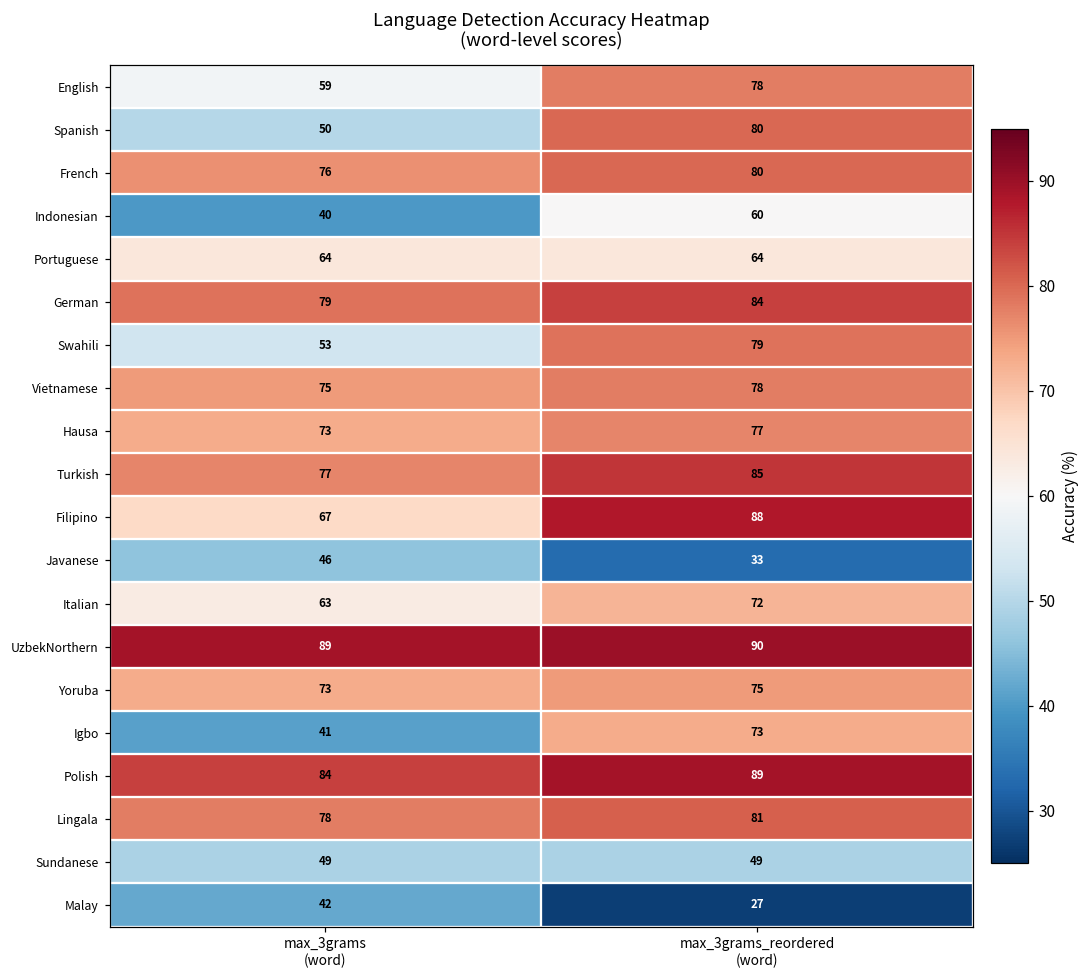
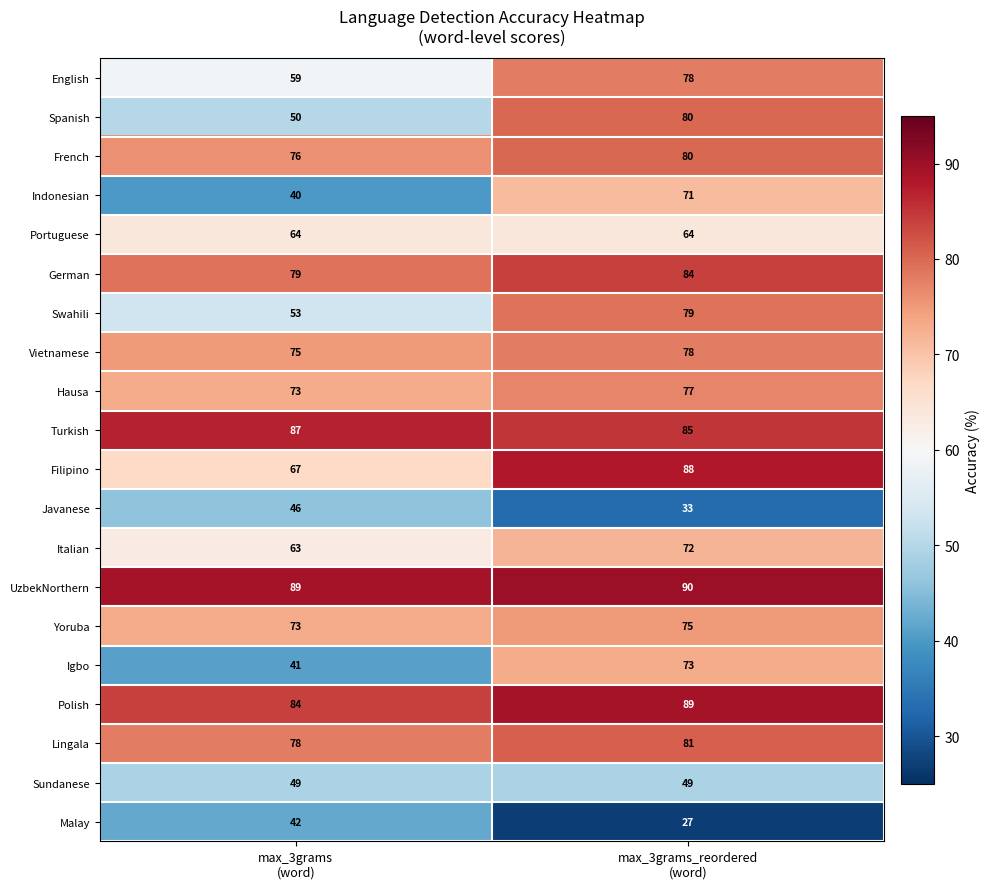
  {
    "English": {
      "max_3grams (word)": 59,
      "max_3grams_reordered (word)": 78
    },
    "Spanish": {
      "max_3grams (word)": 50,
      "max_3grams_reordered (word)": 80
    },
    "French": {
      "max_3grams (word)": 76,
      "max_3grams_reordered (word)": 80
    },
    "Indonesian": {
      "max_3grams (word)": 40,
-     "max_3grams_reordered (word)": 60
+     "max_3grams_reordered (word)": 71
    },
    "Portuguese": {
      "max_3grams (word)": 64,
      "max_3grams_reordered (word)": 64
    },
    "German": {
      "max_3grams (word)": 79,
      "max_3grams_reordered (word)": 84
    },
    "Swahili": {
      "max_3grams (word)": 53,
      "max_3grams_reordered (word)": 79
    },
    "Vietnamese": {
      "max_3grams (word)": 75,
      "max_3grams_reordered (word)": 78
    },
    "Hausa": {
      "max_3grams (word)": 73,
      "max_3grams_reordered (word)": 77
    },
    "Turkish": {
-     "max_3grams (word)": 77,
+     "max_3grams (word)": 87,
      "max_3grams_reordered (word)": 85
    },
    "Filipino": {
      "max_3grams (word)": 67,
      "max_3grams_reordered (word)": 88
    },
    "Javanese": {
      "max_3grams (word)": 46,
      "max_3grams_reordered (word)": 33
    },
    "Italian": {
      "max_3grams (word)": 63,
      "max_3grams_reordered (word)": 72
    },
    "UzbekNorthern": {
      "max_3grams (word)": 89,
      "max_3grams_reordered (word)": 90
    },
    "Yoruba": {
      "max_3grams (word)": 73,
      "max_3grams_reordered (word)": 75
    },
    "Igbo": {
      "max_3grams (word)": 41,
      "max_3grams_reordered (word)": 73
    },
    "Polish": {
      "max_3grams (word)": 84,
      "max_3grams_reordered (word)": 89
    },
    "Lingala": {
      "max_3grams (word)": 78,
      "max_3grams_reordered (word)": 81
    },
    "Sundanese": {
      "max_3grams (word)": 49,
      "max_3grams_reordered (word)": 49
    },
    "Malay": {
      "max_3grams (word)": 42,
      "max_3grams_reordered (word)": 27
    }
  }
